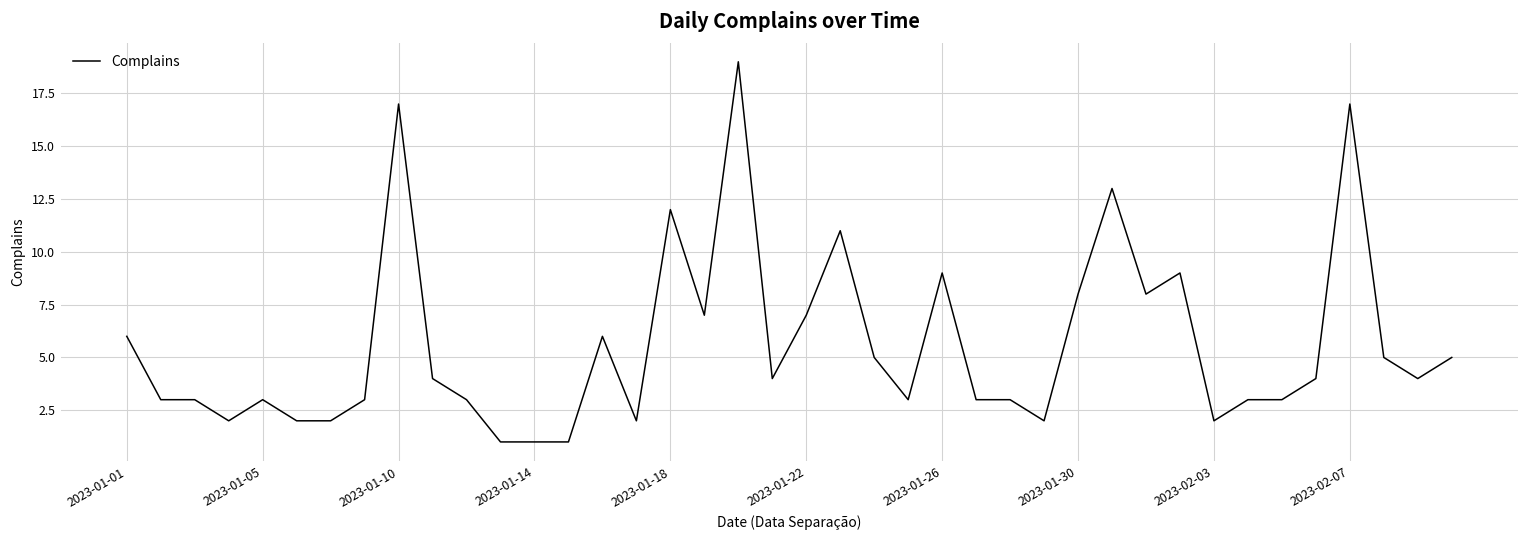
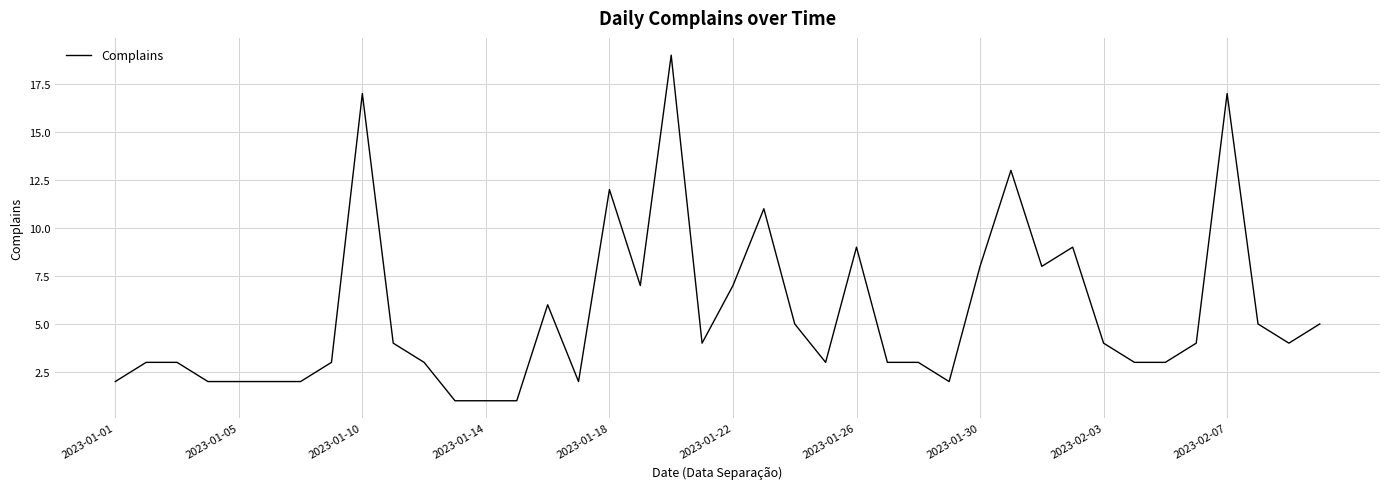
  {
-   "2023-01-01": 6,
-   "2023-01-05": 3,
+   "2023-01-01": 2,
+   "2023-01-05": 2,
    "2023-01-10": 17,
    "2023-01-14": 1,
    "2023-01-18": 12,
    "2023-01-22": 7,
    "2023-01-26": 9,
    "2023-01-30": 8,
-   "2023-02-03": 2,
+   "2023-02-03": 4,
    "2023-02-07": 17
  }
